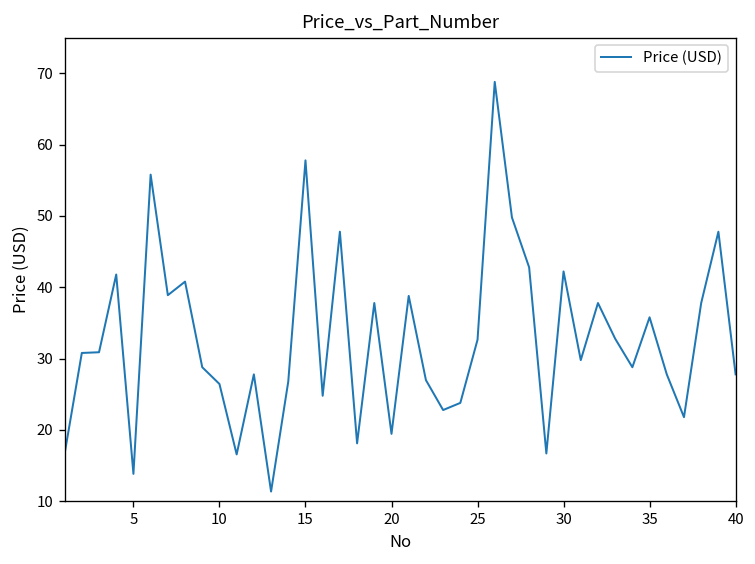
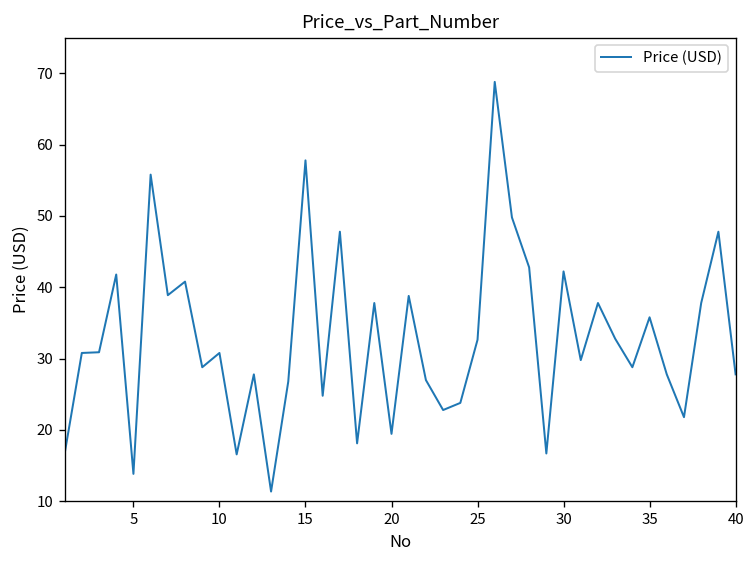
  {
    "5": 14,
-   "10": 26,
+   "10": 31,
    "15": 58,
    "20": 19,
    "25": 33,
    "30": 42,
    "35": 36,
    "40": 28
  }
